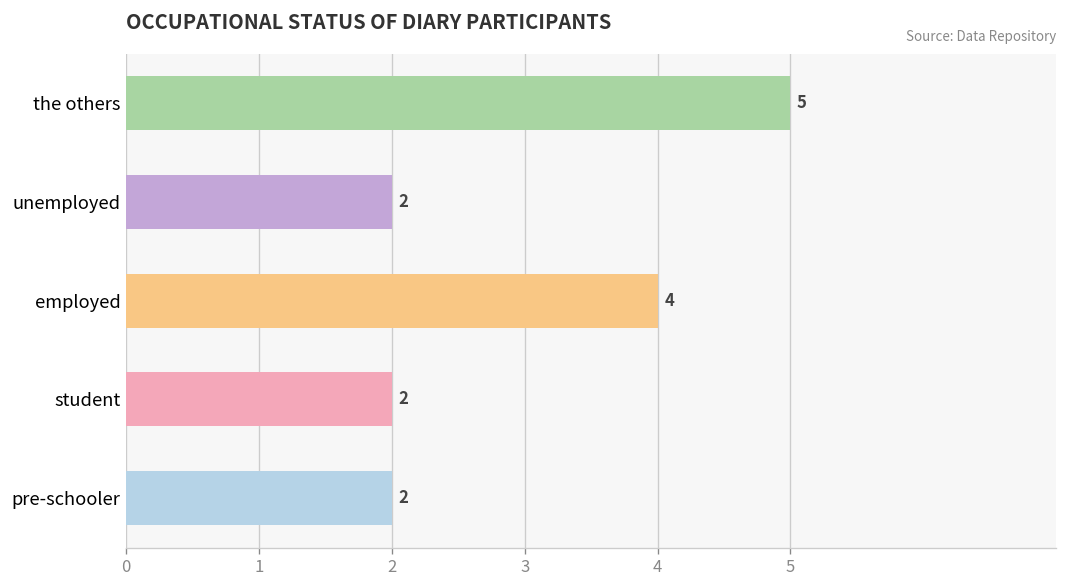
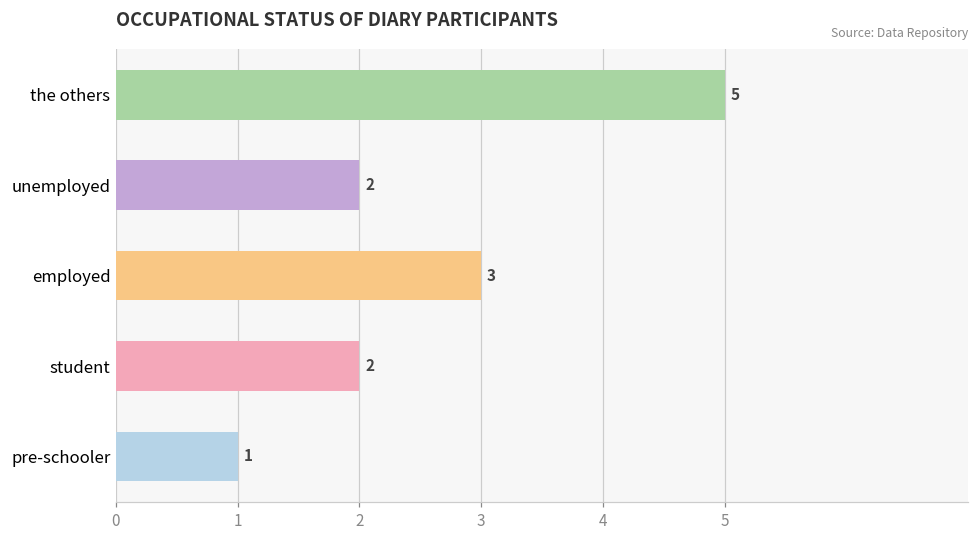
  {
    "the others": 5,
    "unemployed": 2,
-   "employed": 4,
+   "employed": 3,
    "student": 2,
-   "pre-schooler": 2
+   "pre-schooler": 1
  }
